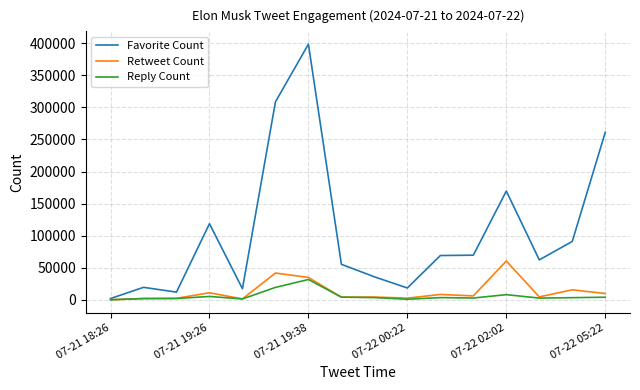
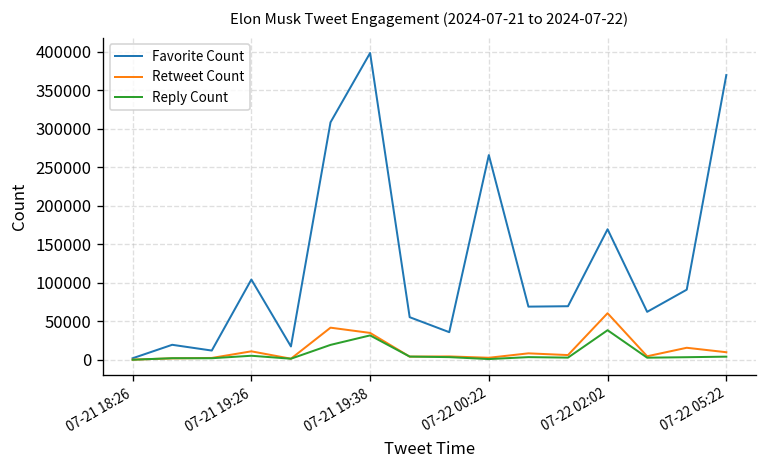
  {
    "Favorite Count": {
-     "07-21 19:26": 120000,
+     "07-21 19:26": 100000,
      "07-21 19:38": 400000,
-     "07-22 00:22": 20000,
+     "07-22 00:22": 270000,
      "07-22 02:02": 170000,
-     "07-22 05:22": 260000
+     "07-22 05:22": 370000
    },
    "Retweet Count": {
      "07-21 19:26": 10000,
      "07-22 02:02": 60000,
      "07-22 05:22": 10000
    },
    "Reply Count": {
      "07-21 19:26": 10000,
-     "07-22 02:02": 10000,
+     "07-22 02:02": 40000,
      "07-22 05:22": 0
    }
  }
